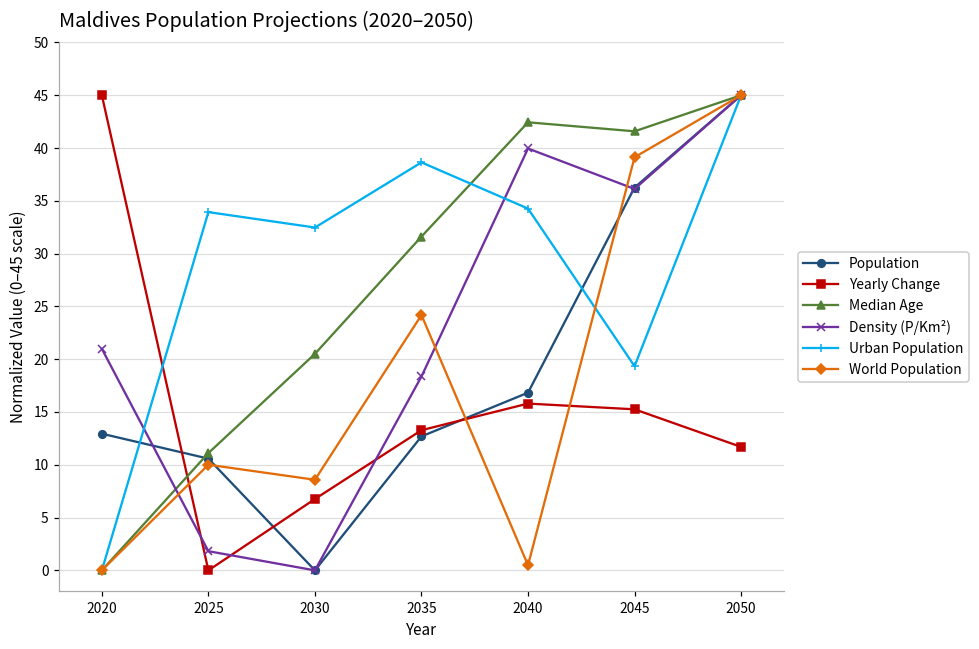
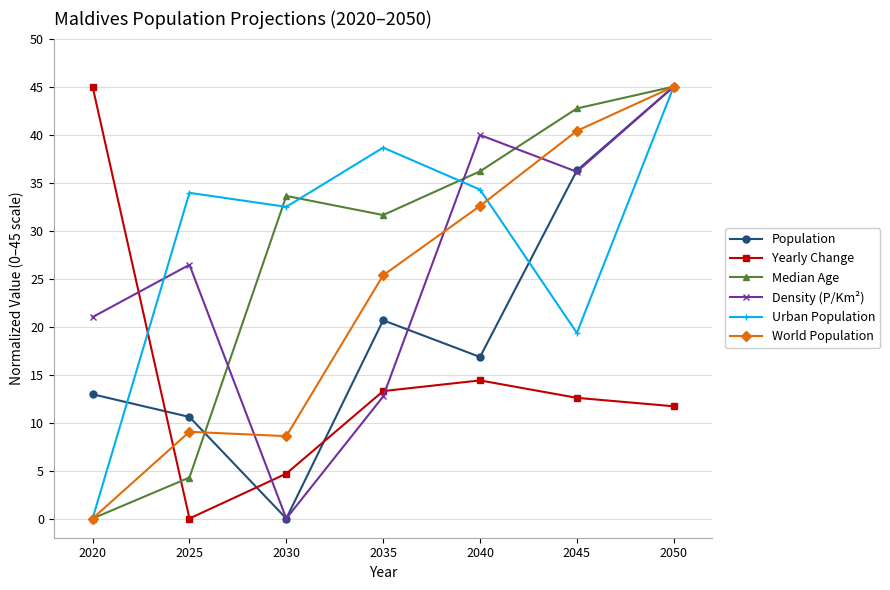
  {
    "Population": {
      "2020": 13,
      "2025": 11,
-     "2035": 13,
+     "2035": 21,
      "2040": 17
    },
    "Yearly Change": {
      "2020": 45,
      "2025": 0,
-     "2030": 7,
+     "2030": 5,
      "2035": 13,
-     "2040": 16,
-     "2045": 15,
+     "2040": 14,
+     "2045": 13,
      "2050": 12
    },
    "Median Age": {
-     "2025": 11,
-     "2030": 21,
+     "2025": 4,
+     "2030": 34,
      "2035": 32,
-     "2040": 42,
-     "2045": 42
+     "2040": 36,
+     "2045": 43
    },
    "Density (P/Km²)": {
      "2020": 21,
-     "2025": 2,
-     "2035": 18,
+     "2025": 26,
+     "2035": 13,
      "2040": 40
    },
    "Urban Population": {
      "2025": 34,
      "2030": 32,
      "2035": 39,
      "2040": 34,
      "2045": 19
    },
    "World Population": {
-     "2025": 10,
+     "2025": 9,
      "2030": 9,
-     "2035": 24,
-     "2040": 0,
-     "2045": 39
+     "2035": 25,
+     "2040": 33,
+     "2045": 40
    }
  }
